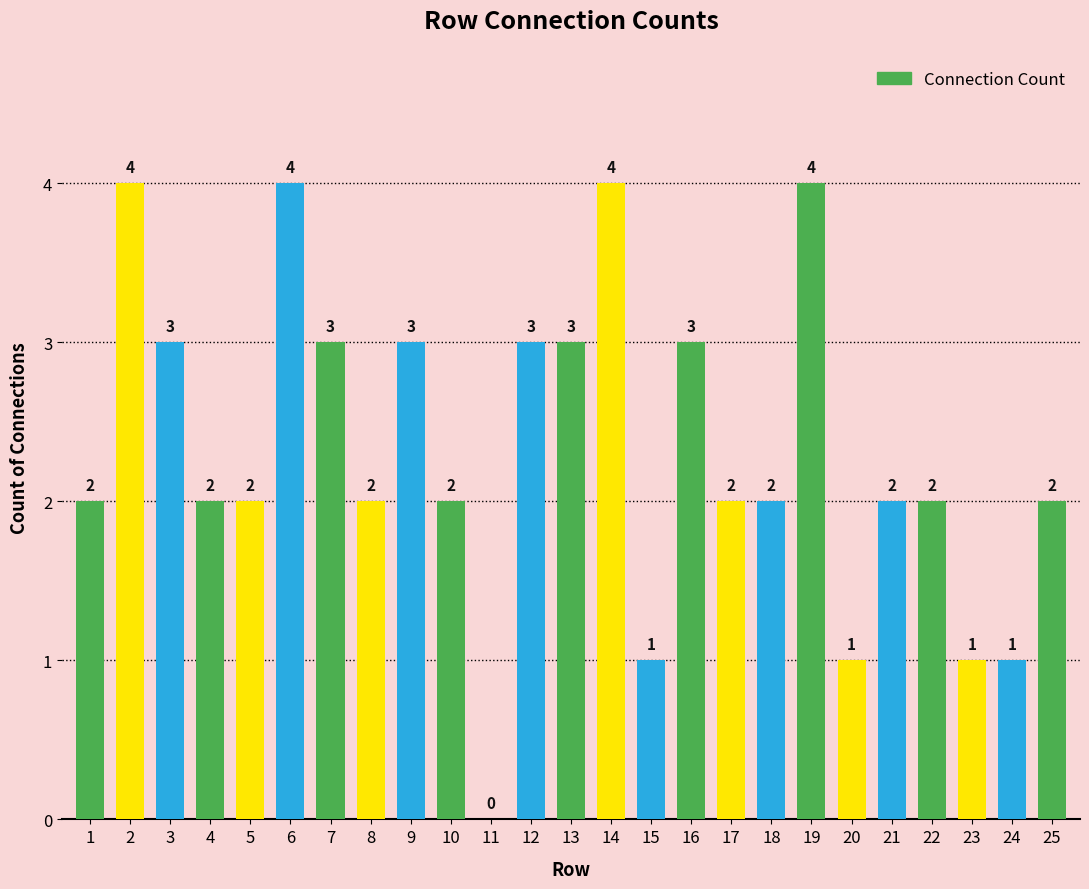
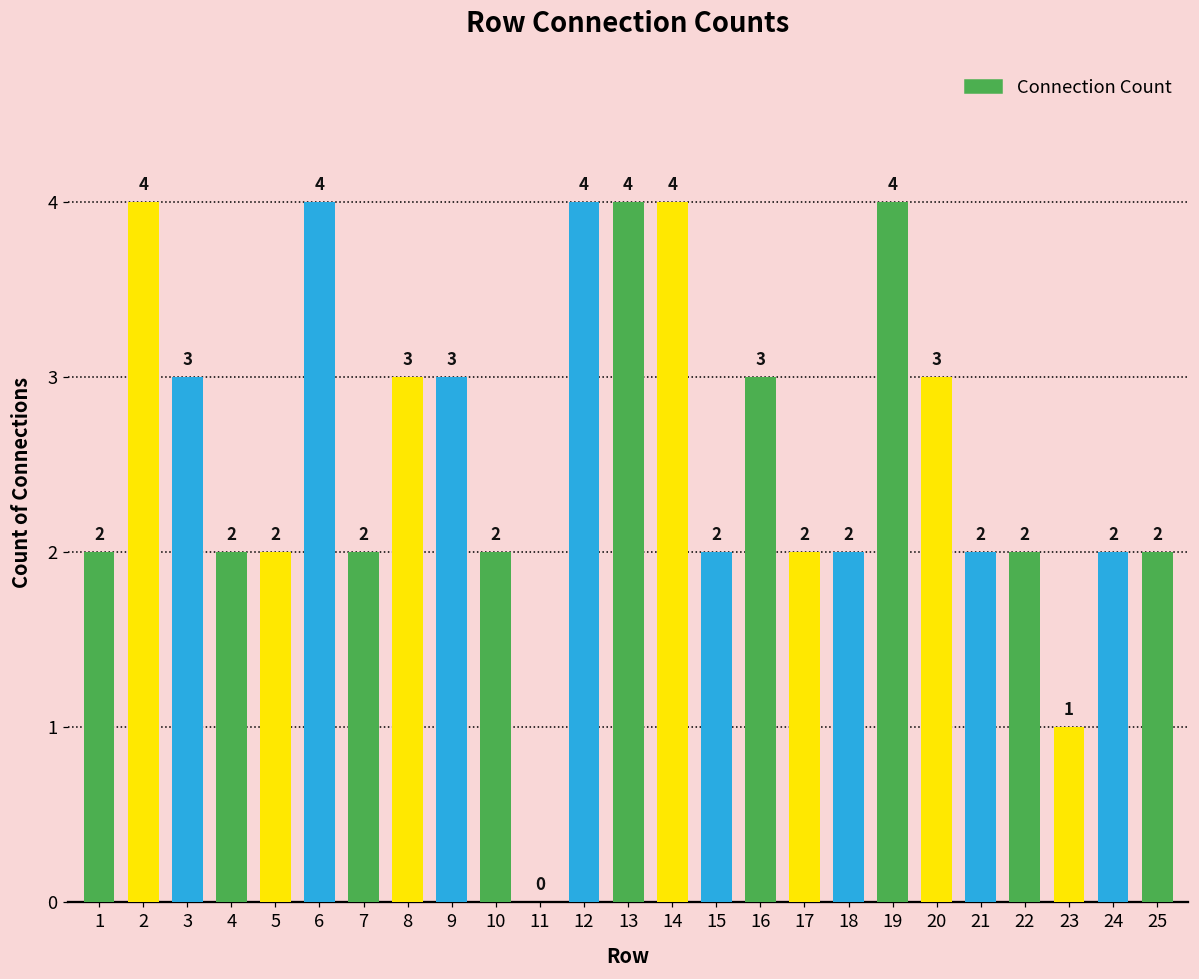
  {
    "1": 2,
    "2": 4,
    "3": 3,
    "4": 2,
    "5": 2,
    "6": 4,
-   "7": 3,
-   "8": 2,
+   "7": 2,
+   "8": 3,
    "9": 3,
    "10": 2,
    "11": 0,
-   "12": 3,
-   "13": 3,
+   "12": 4,
+   "13": 4,
    "14": 4,
-   "15": 1,
+   "15": 2,
    "16": 3,
    "17": 2,
    "18": 2,
    "19": 4,
-   "20": 1,
+   "20": 3,
    "21": 2,
    "22": 2,
    "23": 1,
-   "24": 1,
+   "24": 2,
    "25": 2
  }
